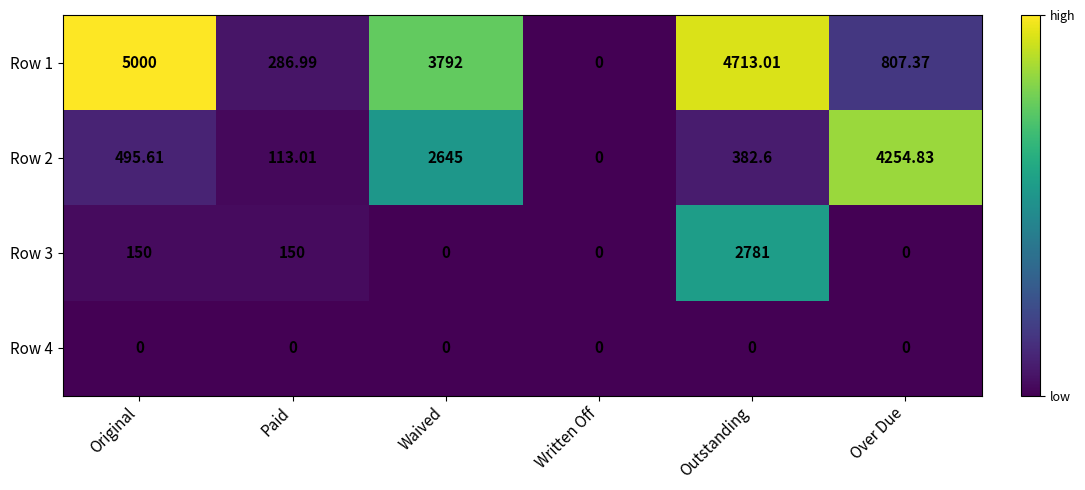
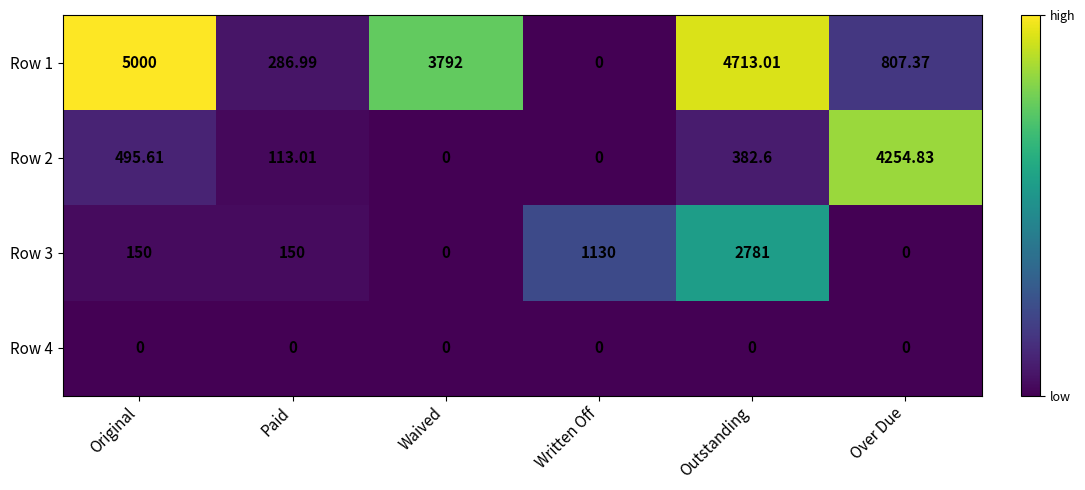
  {
    "Row 1": {
      "Original": 5000,
      "Paid": 286.99,
      "Waived": 3792,
      "Written Off": 0,
      "Outstanding": 4713.01,
      "Over Due": 807.37
    },
    "Row 2": {
      "Original": 495.61,
      "Paid": 113.01,
-     "Waived": 2645,
+     "Waived": 0,
      "Written Off": 0,
      "Outstanding": 382.6,
      "Over Due": 4254.83
    },
    "Row 3": {
      "Original": 150,
      "Paid": 150,
      "Waived": 0,
-     "Written Off": 0,
+     "Written Off": 1130,
      "Outstanding": 2781,
      "Over Due": 0
    },
    "Row 4": {
      "Original": 0,
      "Paid": 0,
      "Waived": 0,
      "Written Off": 0,
      "Outstanding": 0,
      "Over Due": 0
    }
  }
